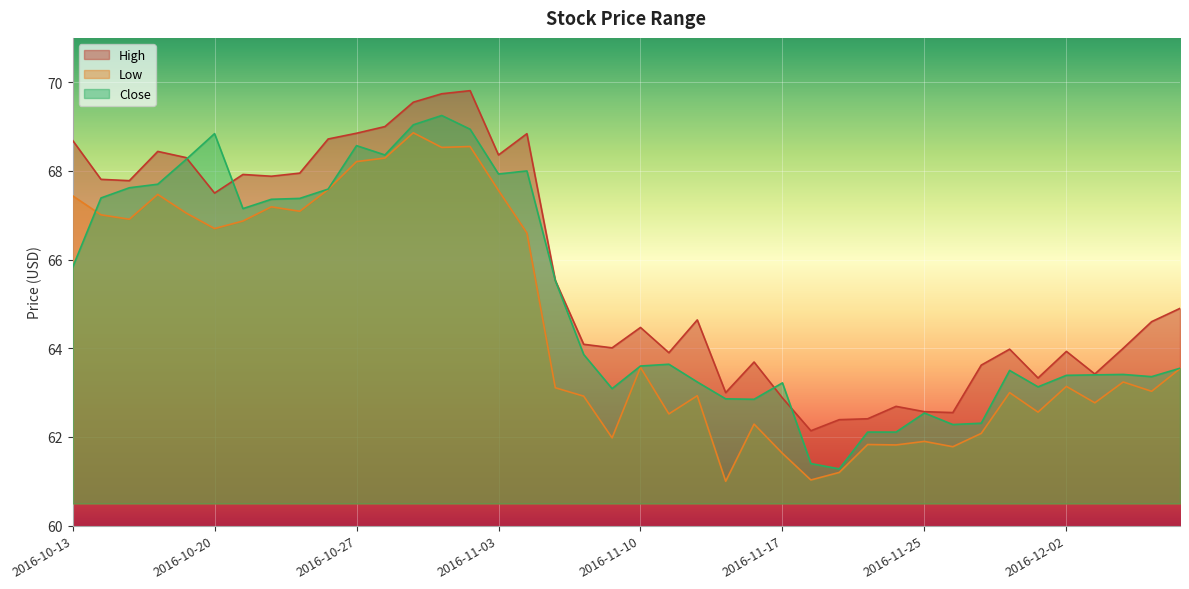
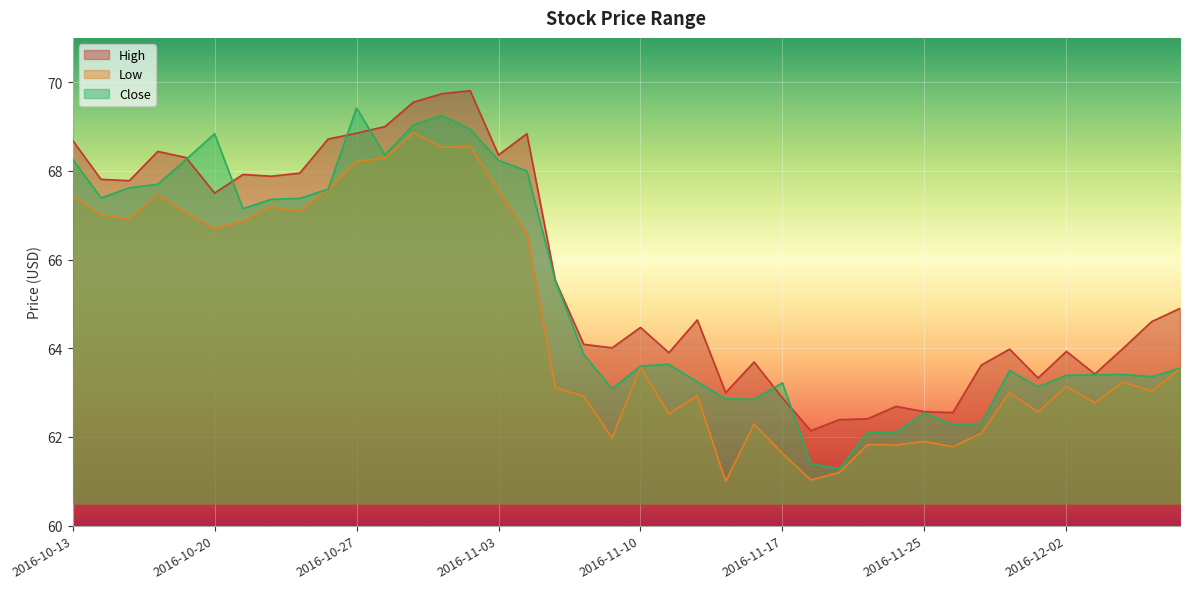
  {
    "Close": {
-     "2016-10-13": 65.8,
+     "2016-10-13": 68.3,
      "2016-10-20": 68.8,
-     "2016-10-27": 68.6,
-     "2016-11-03": 67.9,
+     "2016-10-27": 69.4,
+     "2016-11-03": 68.2,
      "2016-11-17": 63.2,
      "2016-12-02": 63.4
    }
  }
